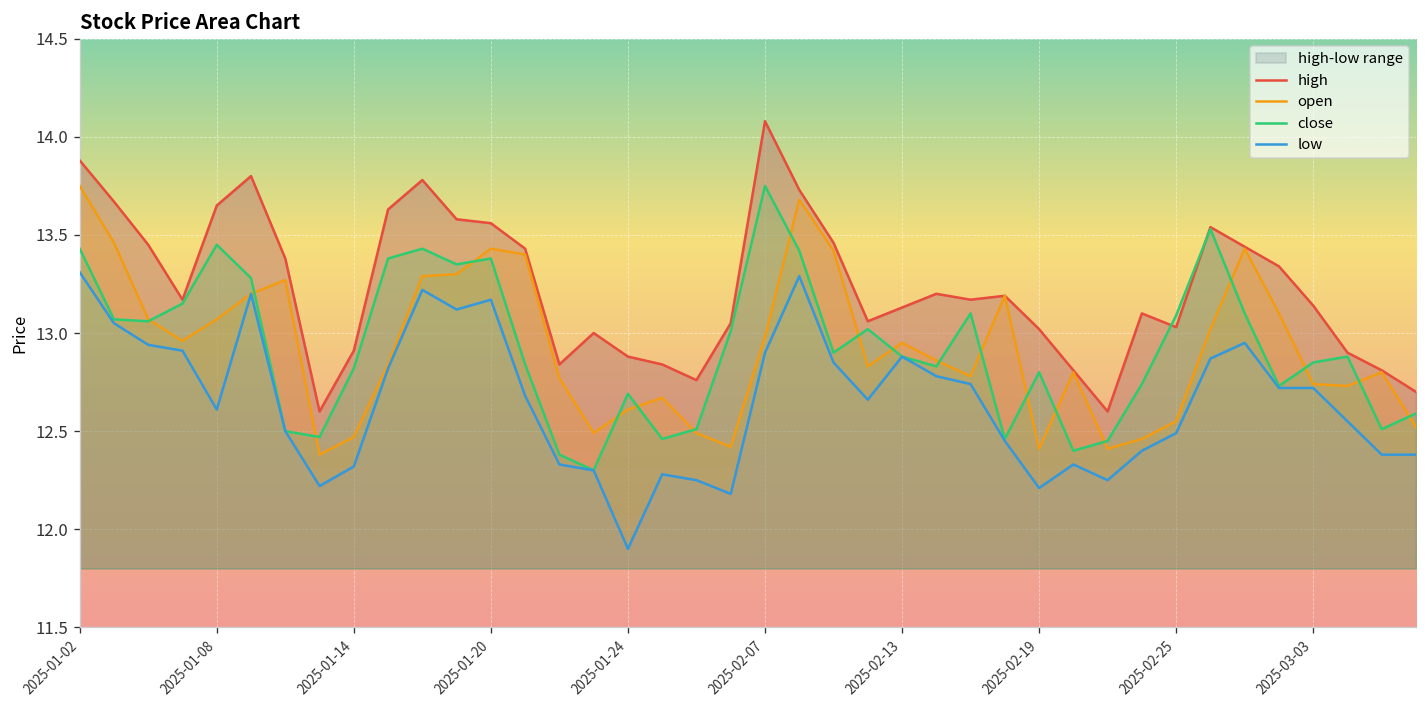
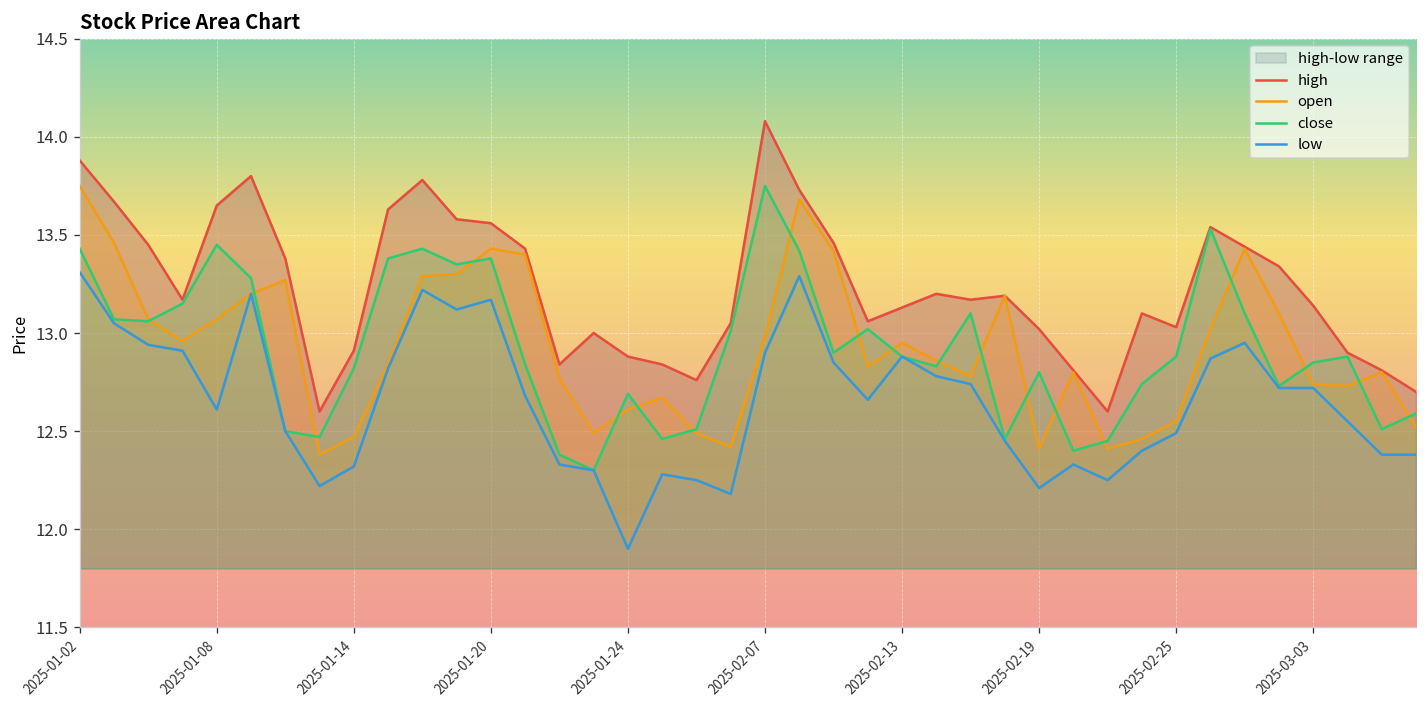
  {
    "high-low range": {
      "2025-01-02": 13.88,
      "2025-01-08": 13.65,
      "2025-01-14": 12.91,
      "2025-01-20": 13.56,
      "2025-01-24": 12.88,
      "2025-02-07": 14.08,
      "2025-02-13": 13.13,
      "2025-02-19": 13.02,
      "2025-02-25": 13.03,
      "2025-03-03": 13.14
    },
    "open": {
      "2025-01-02": 13.75,
      "2025-01-08": 13.07,
      "2025-01-14": 12.47,
      "2025-01-20": 13.43,
      "2025-01-24": 12.61,
      "2025-02-07": 12.98,
      "2025-02-13": 12.95,
      "2025-02-19": 12.41,
      "2025-02-25": 12.55,
      "2025-03-03": 12.74
    },
    "close": {
      "2025-01-02": 13.43,
      "2025-01-08": 13.45,
      "2025-01-14": 12.82,
      "2025-01-20": 13.38,
      "2025-01-24": 12.69,
      "2025-02-07": 13.75,
      "2025-02-19": 12.80,
-     "2025-02-25": 13.09,
+     "2025-02-25": 12.88,
      "2025-03-03": 12.85
    },
    "low": {
      "2025-01-02": 13.31,
      "2025-01-08": 12.61,
      "2025-01-14": 12.32,
      "2025-01-20": 13.17,
      "2025-01-24": 11.90,
      "2025-02-07": 12.90,
      "2025-02-19": 12.21,
      "2025-02-25": 12.49,
      "2025-03-03": 12.72
    }
  }
